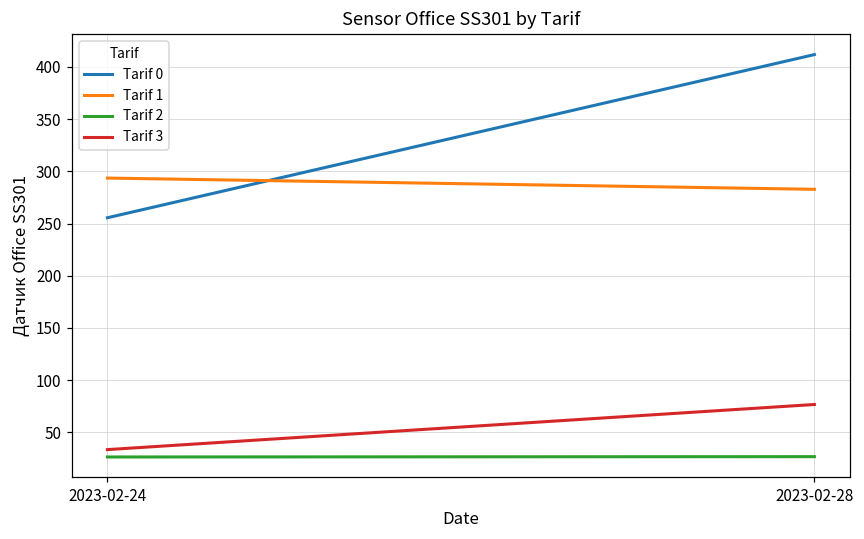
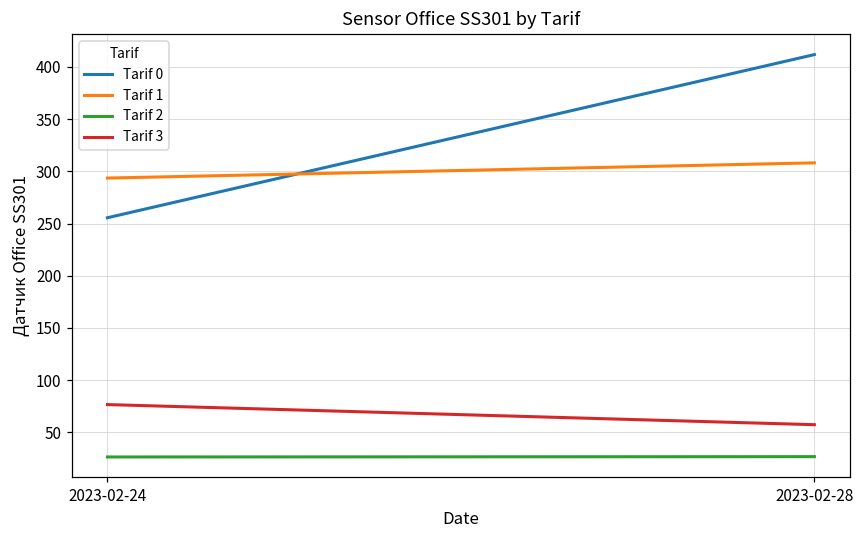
  {
    "Tarif 0": {
      "2023-02-24": 260,
      "2023-02-28": 410
    },
    "Tarif 1": {
      "2023-02-24": 290,
-     "2023-02-28": 280
+     "2023-02-28": 310
    },
    "Tarif 2": {
      "2023-02-24": 30,
      "2023-02-28": 30
    },
    "Tarif 3": {
-     "2023-02-24": 30,
-     "2023-02-28": 80
+     "2023-02-24": 80,
+     "2023-02-28": 60
    }
  }
